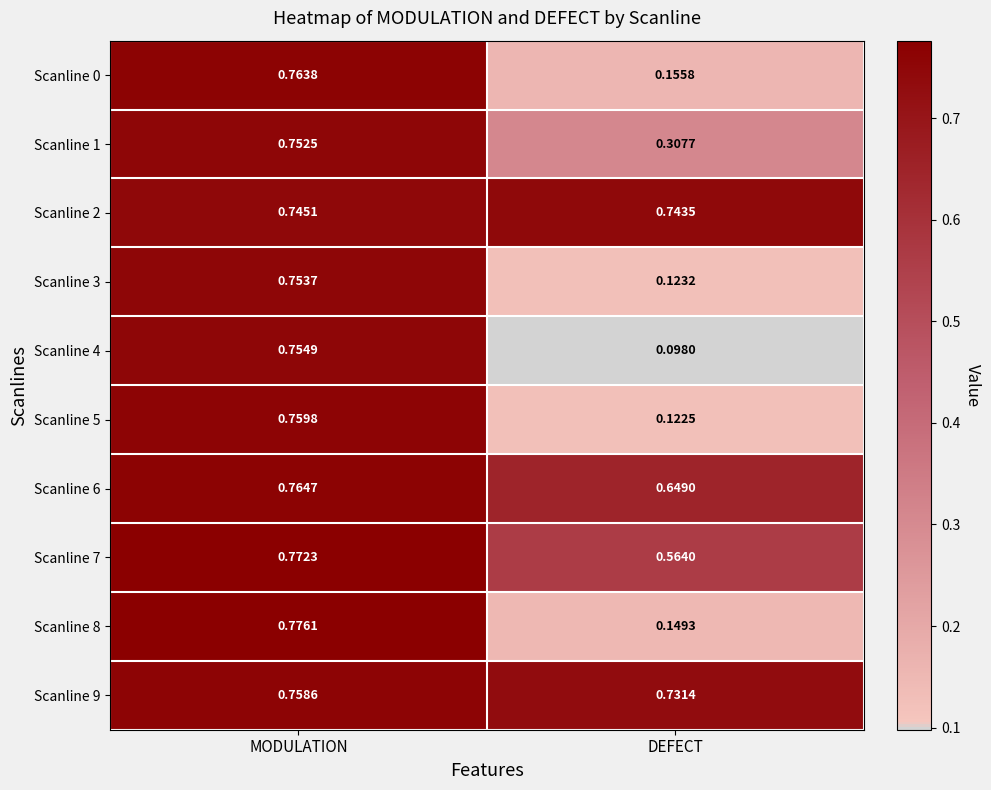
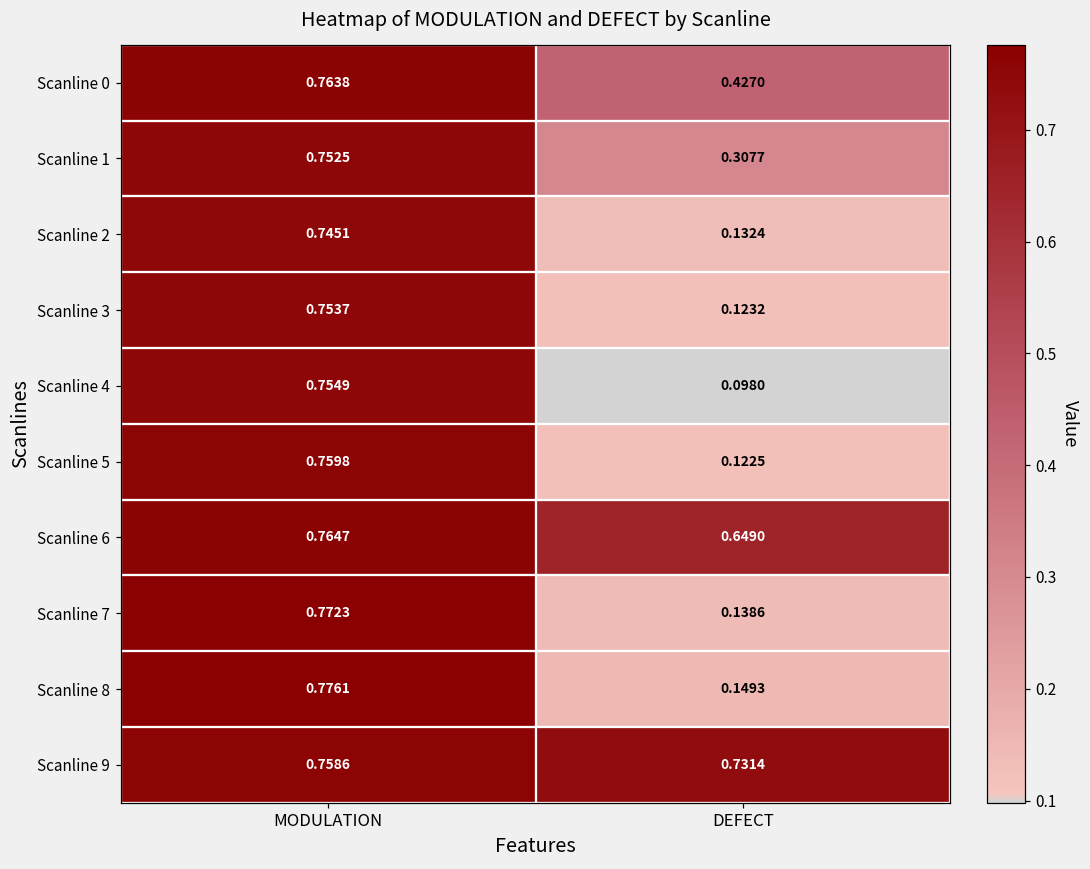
  {
    "Scanline 0": {
      "MODULATION": 0.7638,
-     "DEFECT": 0.1558
+     "DEFECT": 0.4270
    },
    "Scanline 1": {
      "MODULATION": 0.7525,
      "DEFECT": 0.3077
    },
    "Scanline 2": {
      "MODULATION": 0.7451,
-     "DEFECT": 0.7435
+     "DEFECT": 0.1324
    },
    "Scanline 3": {
      "MODULATION": 0.7537,
      "DEFECT": 0.1232
    },
    "Scanline 4": {
      "MODULATION": 0.7549,
      "DEFECT": 0.0980
    },
    "Scanline 5": {
      "MODULATION": 0.7598,
      "DEFECT": 0.1225
    },
    "Scanline 6": {
      "MODULATION": 0.7647,
      "DEFECT": 0.6490
    },
    "Scanline 7": {
      "MODULATION": 0.7723,
-     "DEFECT": 0.5640
+     "DEFECT": 0.1386
    },
    "Scanline 8": {
      "MODULATION": 0.7761,
      "DEFECT": 0.1493
    },
    "Scanline 9": {
      "MODULATION": 0.7586,
      "DEFECT": 0.7314
    }
  }
